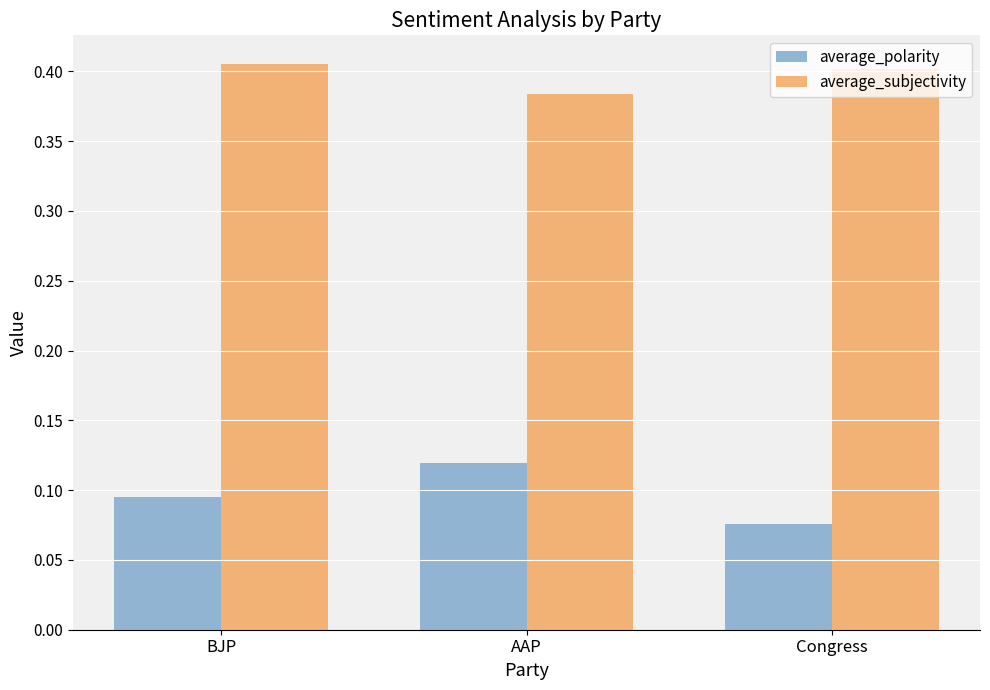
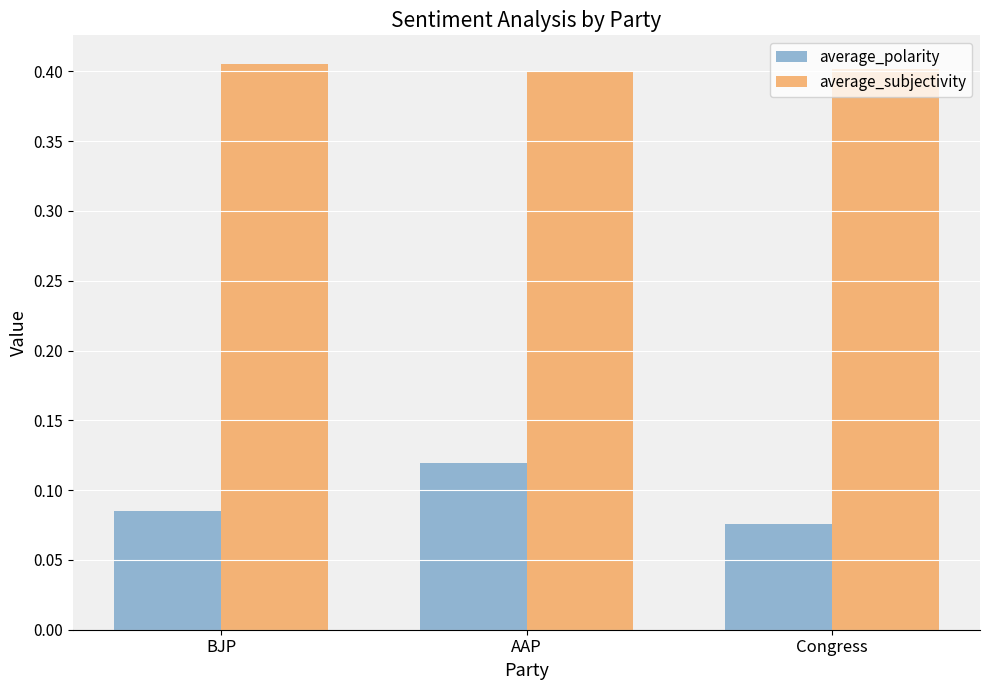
  {
    "average_polarity": {
-     "BJP": 0.095,
+     "BJP": 0.085,
      "AAP": 0.120,
      "Congress": 0.075
    },
    "average_subjectivity": {
      "BJP": 0.405,
-     "AAP": 0.384
+     "AAP": 0.400
    }
  }
